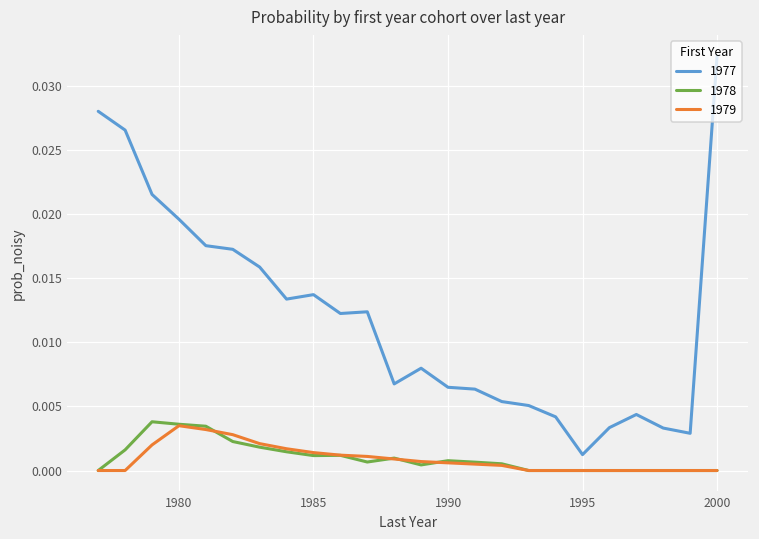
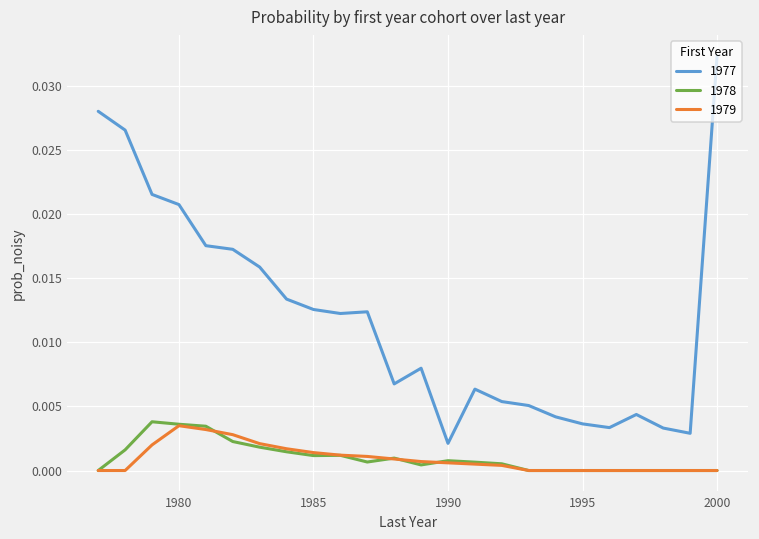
  {
    "1977": {
-     "1980": 0.0196,
-     "1985": 0.0137,
-     "1990": 0.0065,
-     "1995": 0.0012
+     "1980": 0.0208,
+     "1985": 0.0126,
+     "1990": 0.0021,
+     "1995": 0.0036
    },
    "1978": {
      "1985": 0.0012
    },
    "1979": {
      "1985": 0.0014
    }
  }
